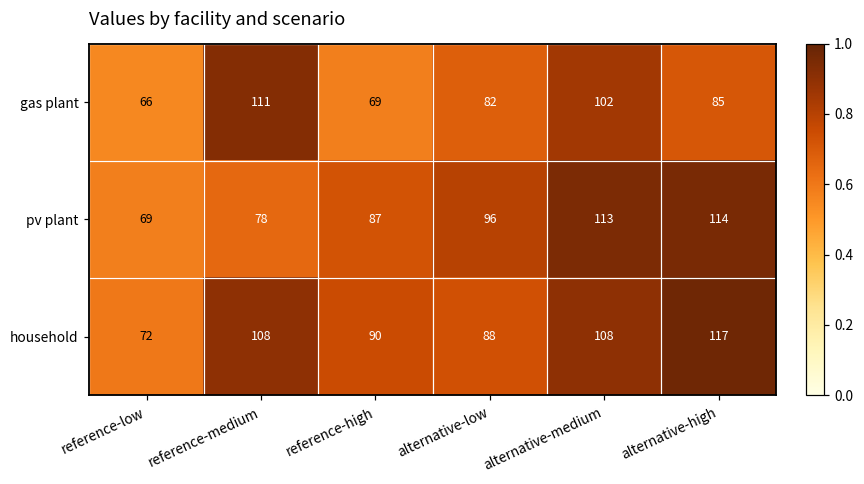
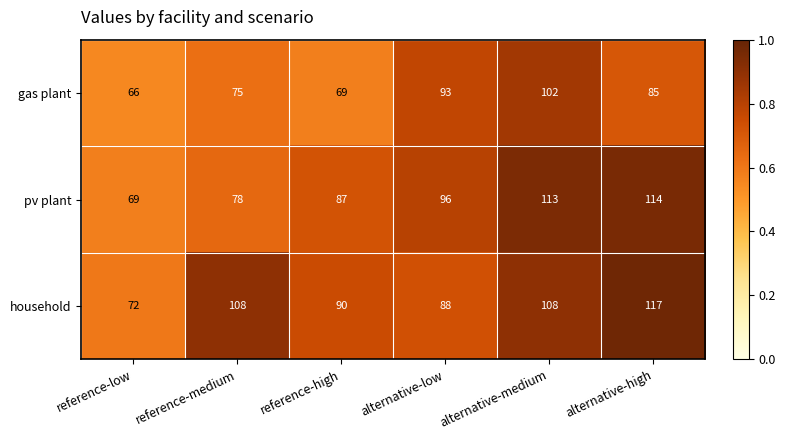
  {
    "gas plant": {
      "reference-low": 66,
-     "reference-medium": 111,
+     "reference-medium": 75,
      "reference-high": 69,
-     "alternative-low": 82,
+     "alternative-low": 93,
      "alternative-medium": 102,
      "alternative-high": 85
    },
    "pv plant": {
      "reference-low": 69,
      "reference-medium": 78,
      "reference-high": 87,
      "alternative-low": 96,
      "alternative-medium": 113,
      "alternative-high": 114
    },
    "household": {
      "reference-low": 72,
      "reference-medium": 108,
      "reference-high": 90,
      "alternative-low": 88,
      "alternative-medium": 108,
      "alternative-high": 117
    }
  }
